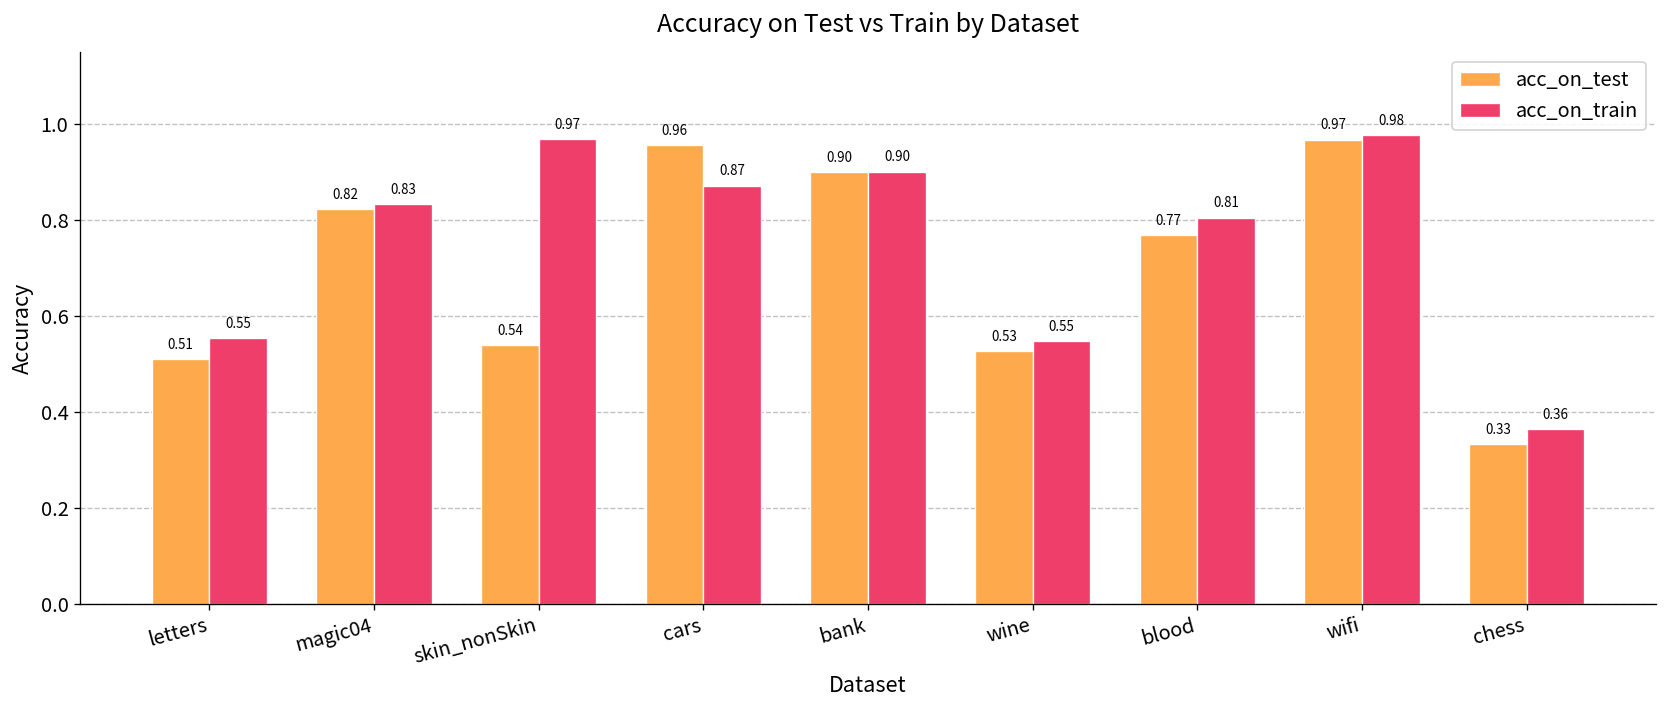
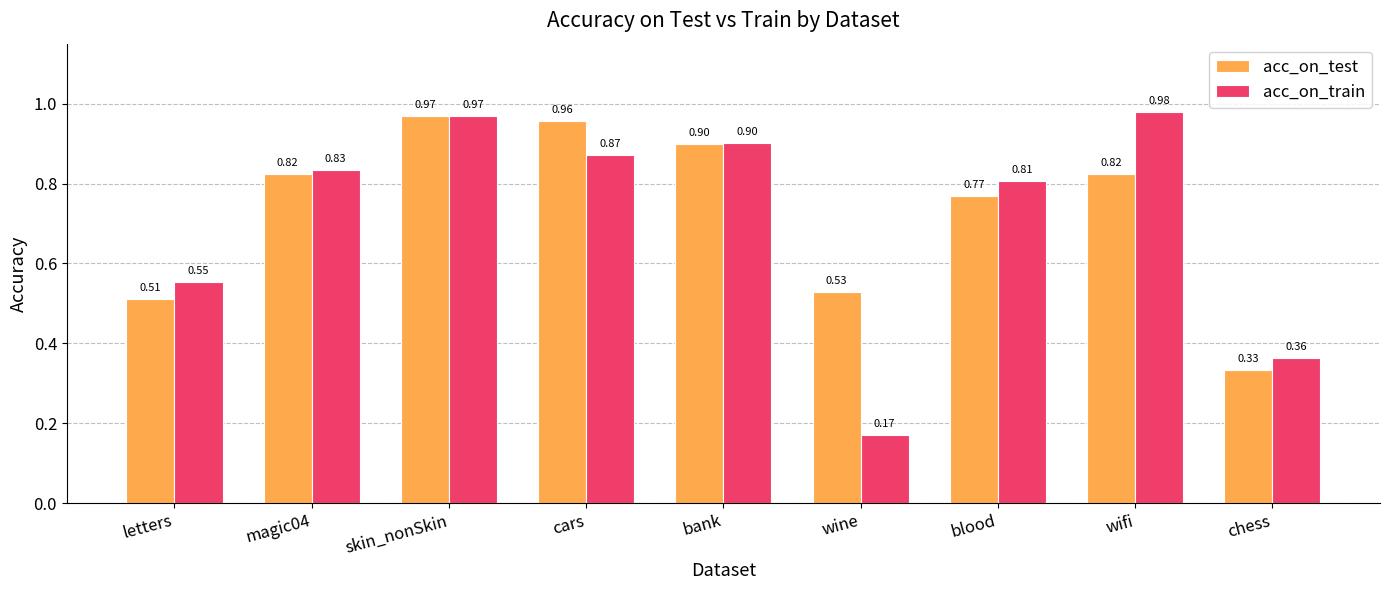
  {
    "acc_on_test": {
      "letters": 0.51,
      "magic04": 0.82,
-     "skin_nonSkin": 0.54,
+     "skin_nonSkin": 0.97,
      "cars": 0.96,
      "bank": 0.90,
      "wine": 0.53,
      "blood": 0.77,
-     "wifi": 0.97,
+     "wifi": 0.82,
      "chess": 0.33
    },
    "acc_on_train": {
      "letters": 0.55,
      "magic04": 0.83,
      "skin_nonSkin": 0.97,
      "cars": 0.87,
      "bank": 0.90,
-     "wine": 0.55,
+     "wine": 0.17,
      "blood": 0.81,
      "wifi": 0.98,
      "chess": 0.36
    }
  }
